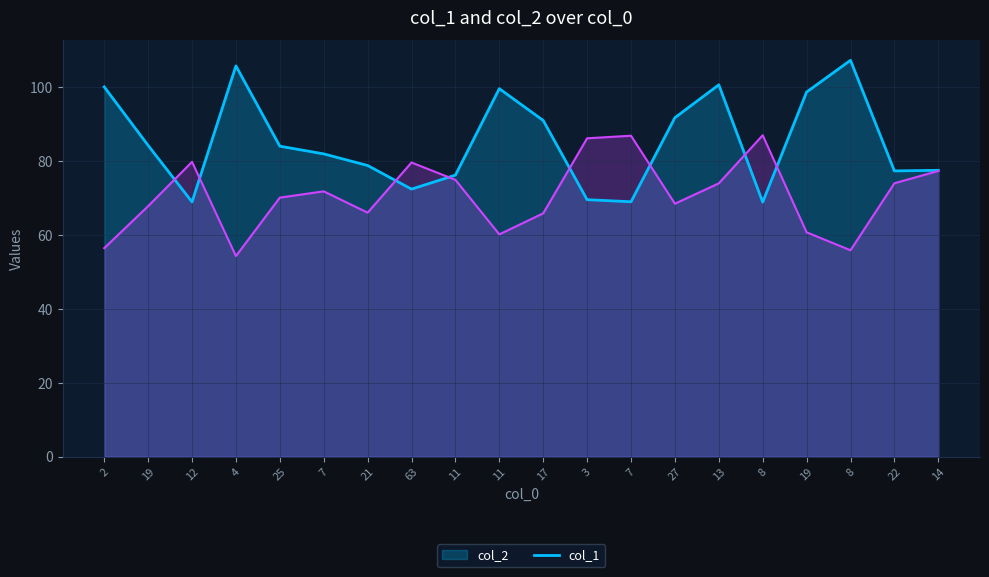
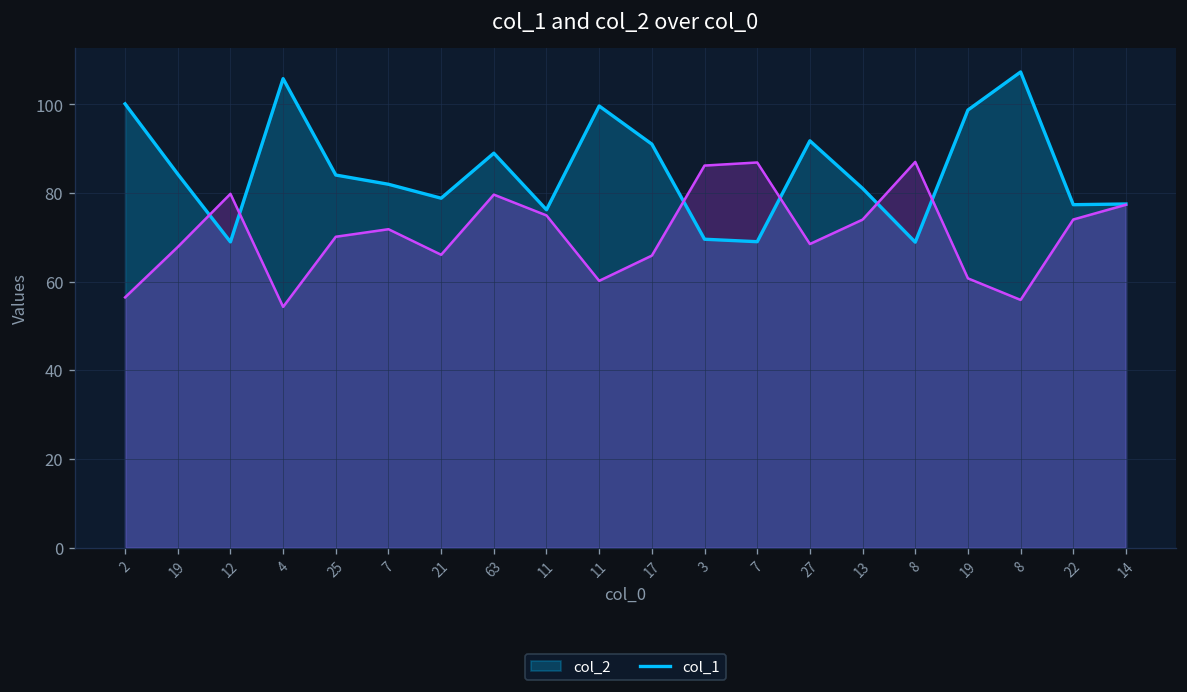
  {
    "col_2": {
      "2": 100,
      "12": 69,
      "4": 106,
      "25": 84,
      "21": 79,
-     "63": 72,
+     "63": 89,
      "17": 91,
      "3": 70,
      "27": 92,
-     "13": 101,
+     "13": 81,
      "22": 77
    }
  }
